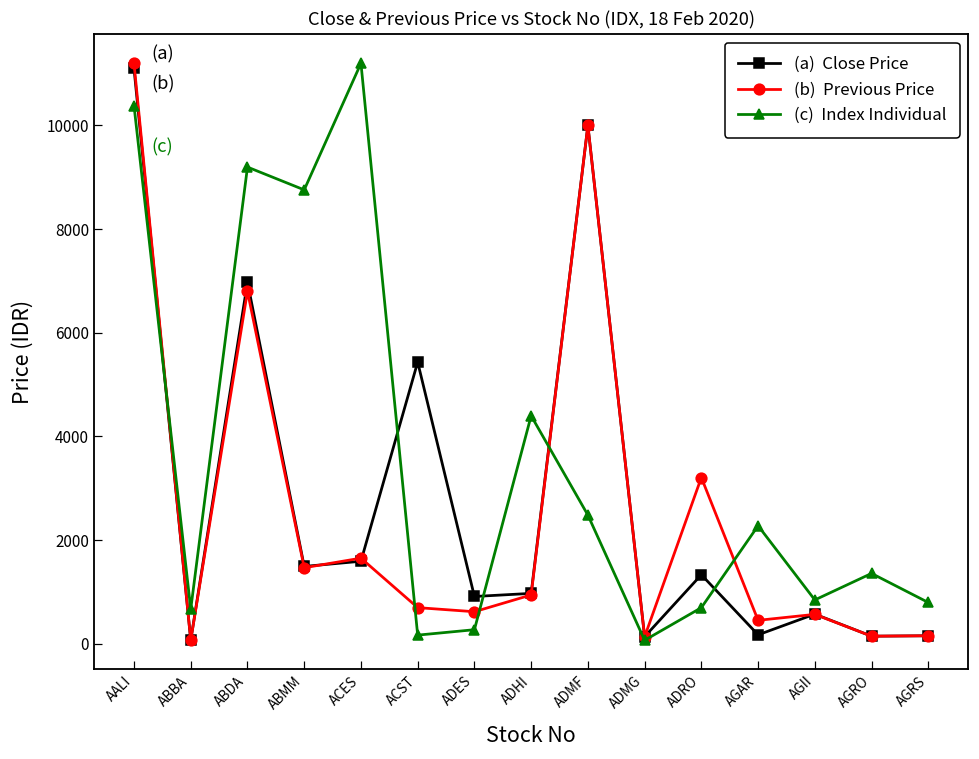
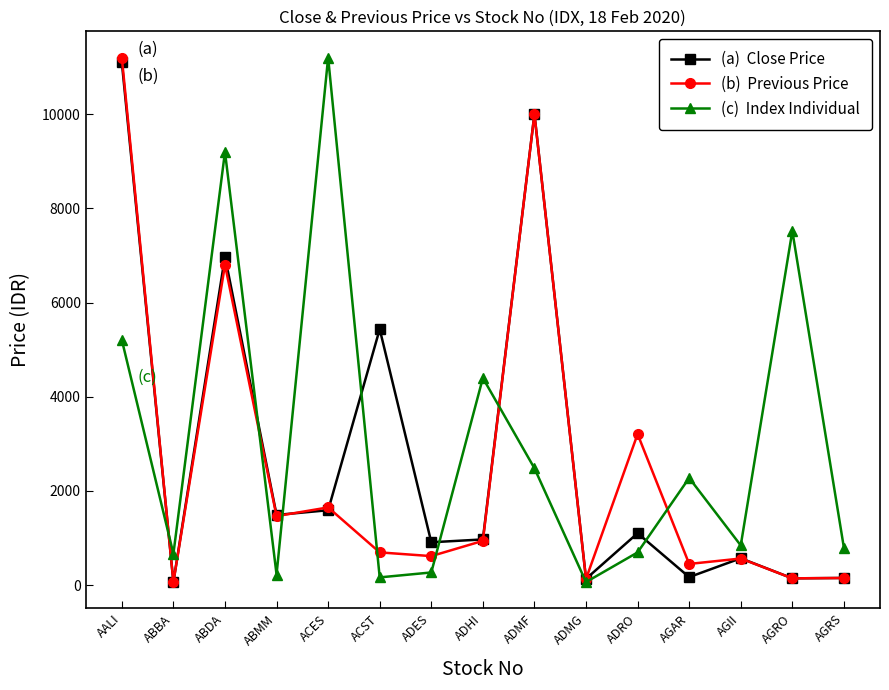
  {
    "(a) Close Price": {
      "AALI": 11100,
      "ABDA": 7000,
      "ACES": 1600,
      "ACST": 5400,
      "ADES": 900,
-     "ADRO": 1300,
+     "ADRO": 1100,
      "AGAR": 200
    },
    "(b) Previous Price": {
      "AALI": 11200,
      "ABDA": 6800,
      "ACES": 1700,
      "ACST": 700,
      "ADES": 600,
      "ADRO": 3200,
      "AGAR": 500
    },
    "(c) Index Individual": {
-     "AALI": 10400,
+     "AALI": 5200,
      "ABBA": 700,
      "ABDA": 9200,
-     "ABMM": 8800,
+     "ABMM": 200,
      "ACES": 11200,
      "ACST": 200,
      "ADES": 300,
      "ADHI": 4400,
      "ADMF": 2500,
      "ADMG": 100,
      "ADRO": 700,
      "AGAR": 2300,
      "AGII": 800,
-     "AGRO": 1400,
+     "AGRO": 7500,
      "AGRS": 800
    }
  }
